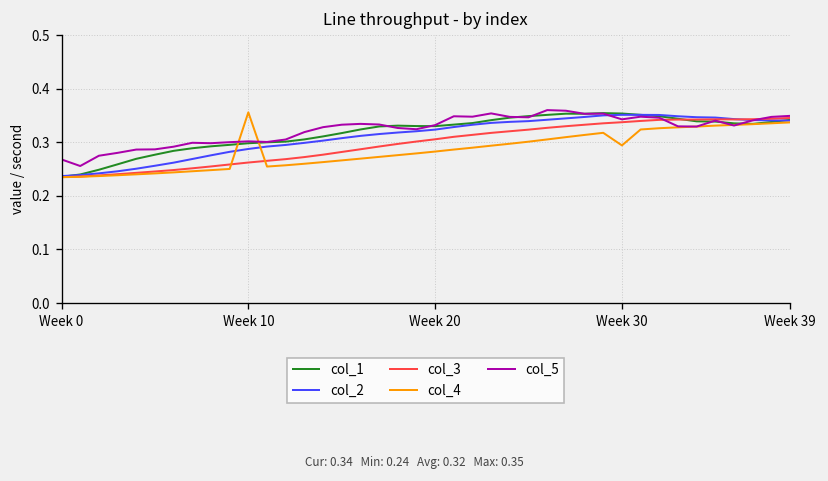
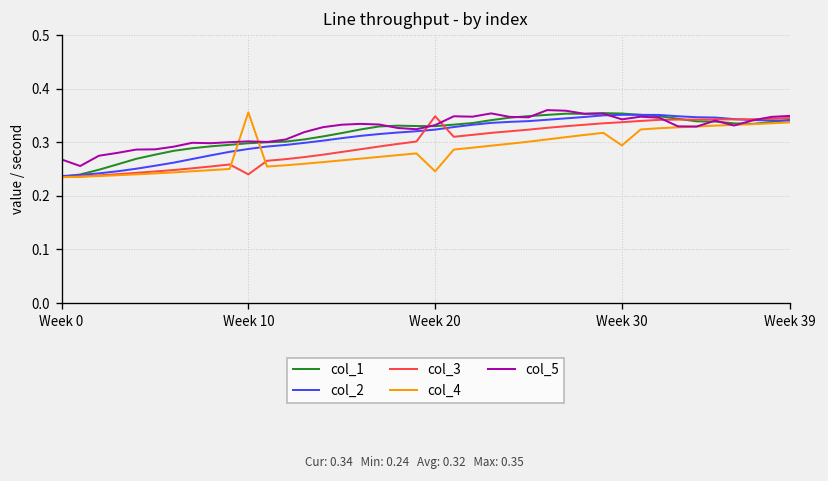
  {
    "col_2": {
      "Week 10": 0.29,
      "Week 20": 0.32
    },
    "col_3": {
-     "Week 10": 0.26,
-     "Week 20": 0.31
+     "Week 10": 0.24,
+     "Week 20": 0.35
    },
    "col_4": {
      "Week 10": 0.36,
-     "Week 20": 0.28,
+     "Week 20": 0.25,
      "Week 30": 0.29
    },
    "col_5": {
      "Week 0": 0.27
    }
  }
